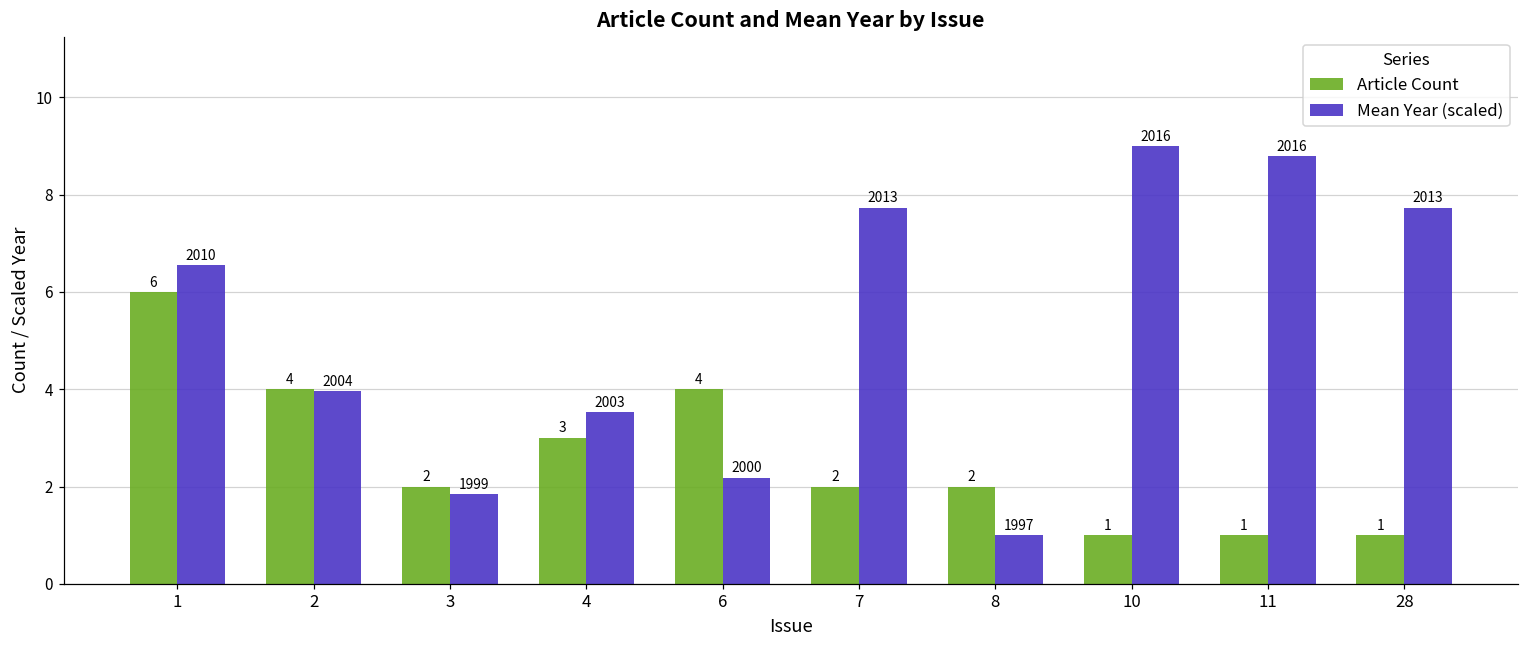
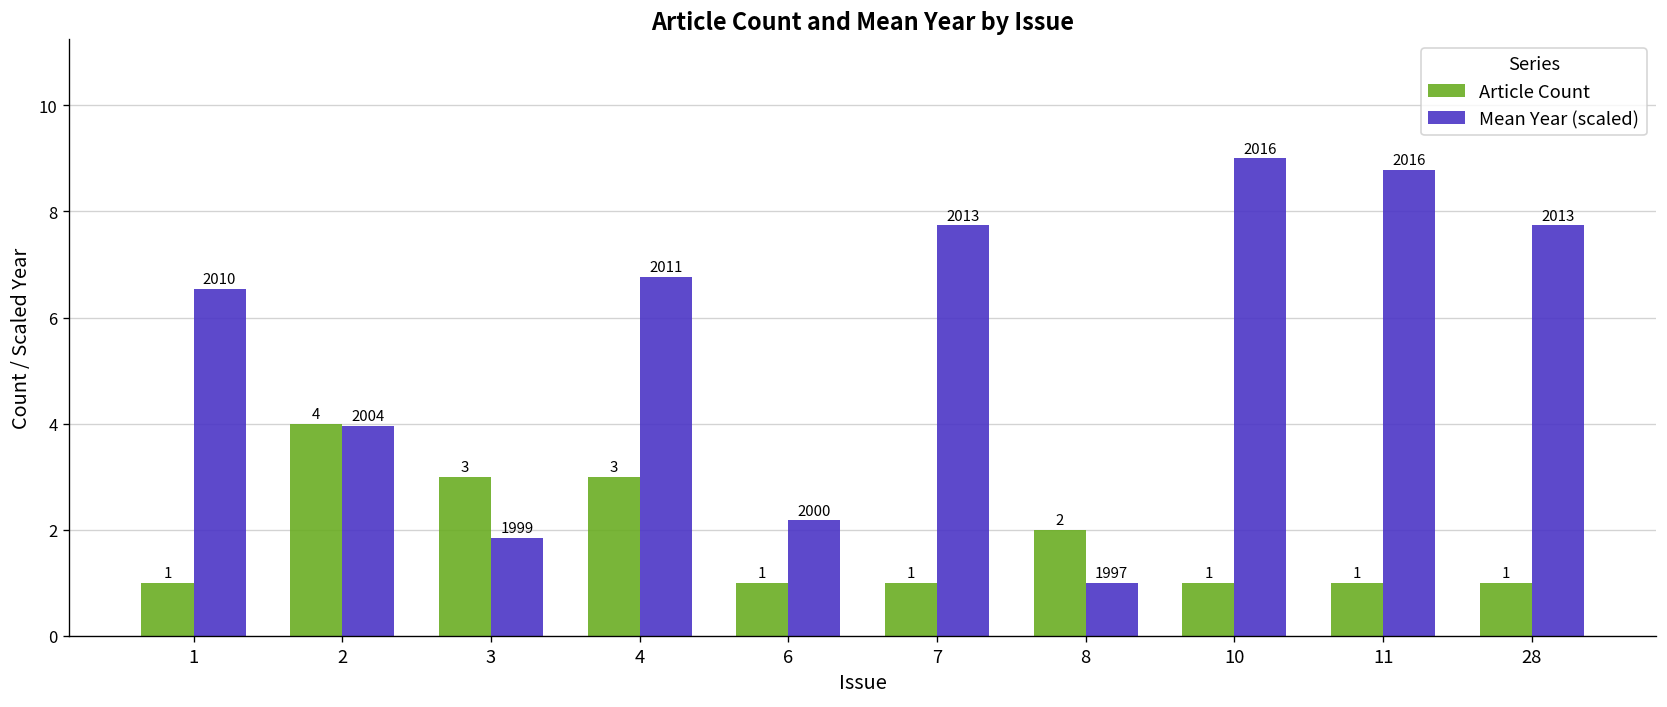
  {
    "Article Count": {
-     "1": 6,
+     "1": 1,
      "2": 4,
-     "3": 2,
+     "3": 3,
      "4": 3,
-     "6": 4,
-     "7": 2,
+     "6": 1,
+     "7": 1,
      "8": 2,
      "10": 1,
      "11": 1,
      "28": 1
    },
    "Mean Year (scaled)": {
-     "4": 2003
+     "4": 2011
    }
  }
